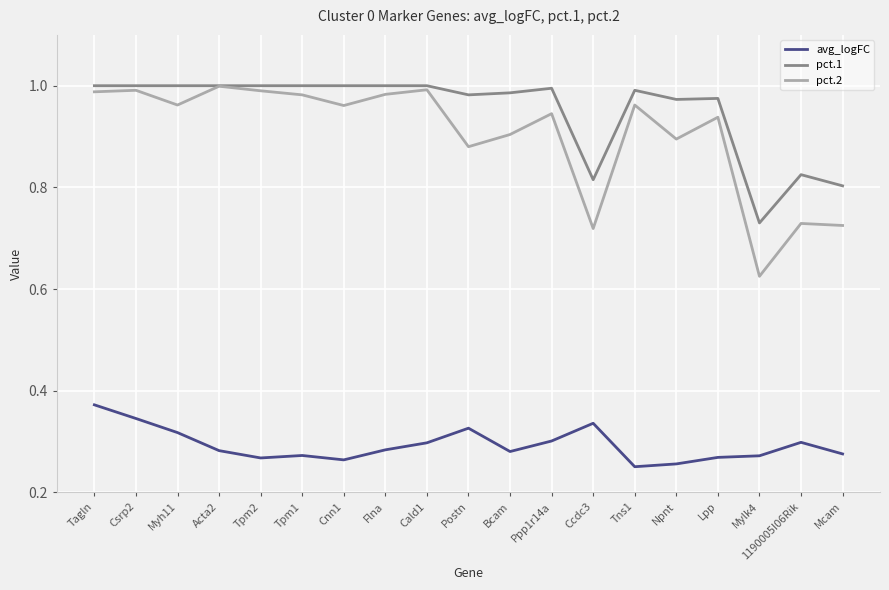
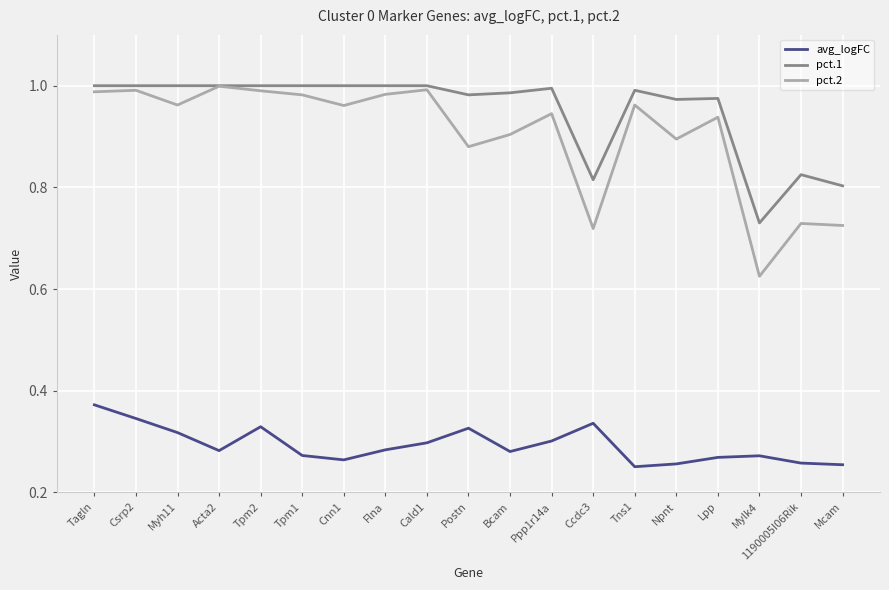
  {
    "avg_logFC": {
      "Tagln": 0.37,
      "Csrp2": 0.35,
      "Myh11": 0.32,
      "Acta2": 0.28,
-     "Tpm2": 0.27,
+     "Tpm2": 0.33,
      "Tpm1": 0.27,
      "Cnn1": 0.26,
      "Flna": 0.28,
      "Cald1": 0.30,
      "Postn": 0.33,
      "Bcam": 0.28,
      "Ppp1r14a": 0.30,
      "Ccdc3": 0.34,
      "Tns1": 0.25,
      "Npnt": 0.26,
      "Lpp": 0.27,
      "Mylk4": 0.27,
-     "1190005I06Rik": 0.30,
-     "Mcam": 0.28
+     "1190005I06Rik": 0.26,
+     "Mcam": 0.25
    }
  }
